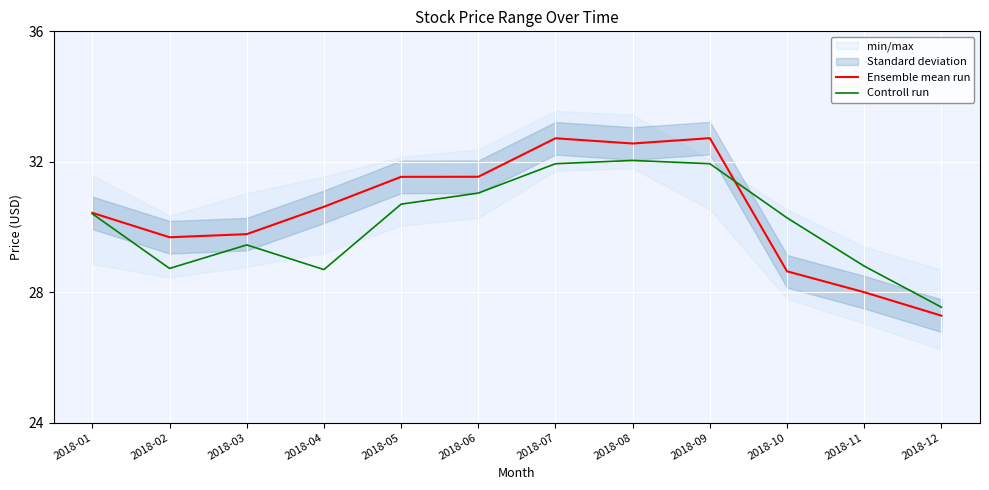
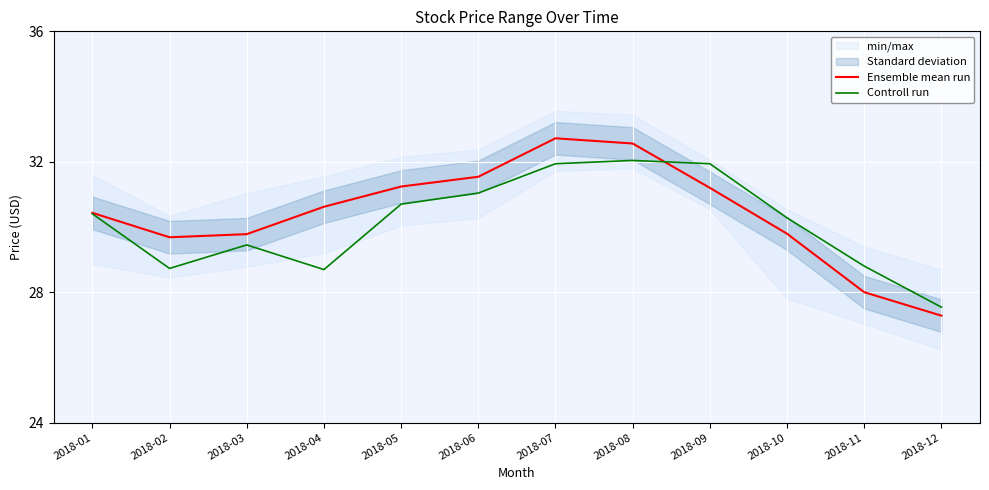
  {
    "Ensemble mean run": {
      "2018-02": 29.7,
      "2018-03": 29.8,
      "2018-04": 30.6,
-     "2018-05": 31.5,
+     "2018-05": 31.2,
      "2018-06": 31.5,
      "2018-07": 32.7,
      "2018-08": 32.6,
-     "2018-09": 32.7,
-     "2018-10": 28.6,
+     "2018-09": 31.2,
+     "2018-10": 29.8,
      "2018-11": 28.0,
      "2018-12": 27.3
    },
    "Controll run": {
      "2018-02": 28.7,
      "2018-03": 29.5,
      "2018-04": 28.7,
      "2018-05": 30.7,
      "2018-06": 31.0,
      "2018-07": 31.9,
      "2018-08": 32.0,
      "2018-09": 31.9,
      "2018-11": 28.8,
      "2018-12": 27.5
    }
  }
